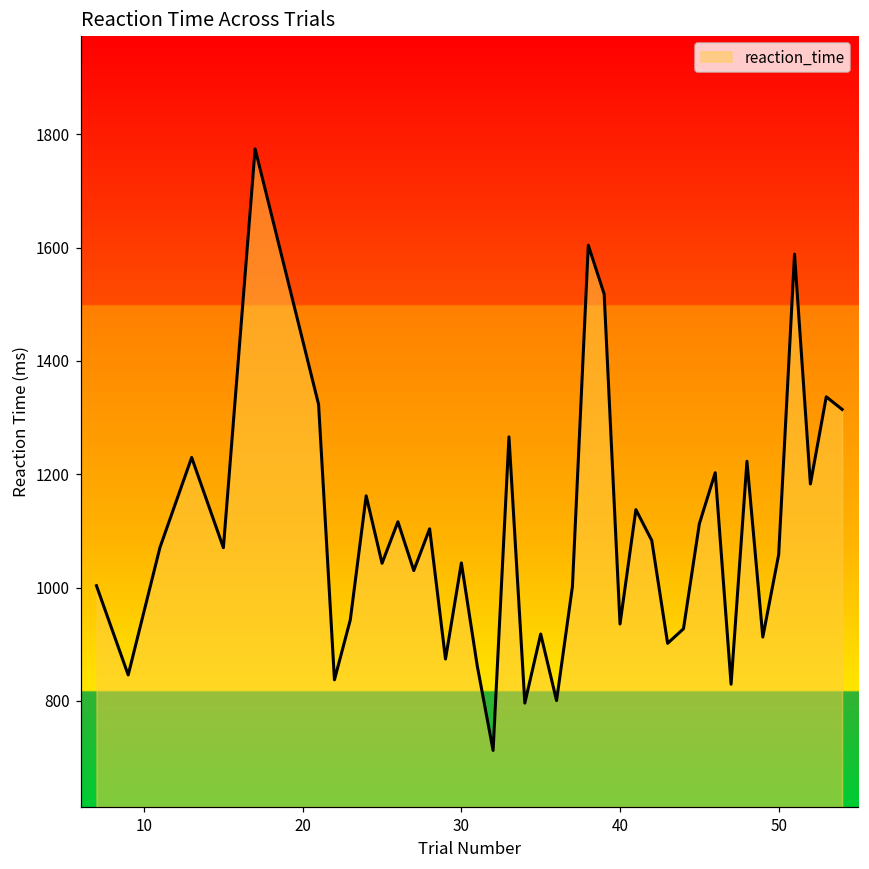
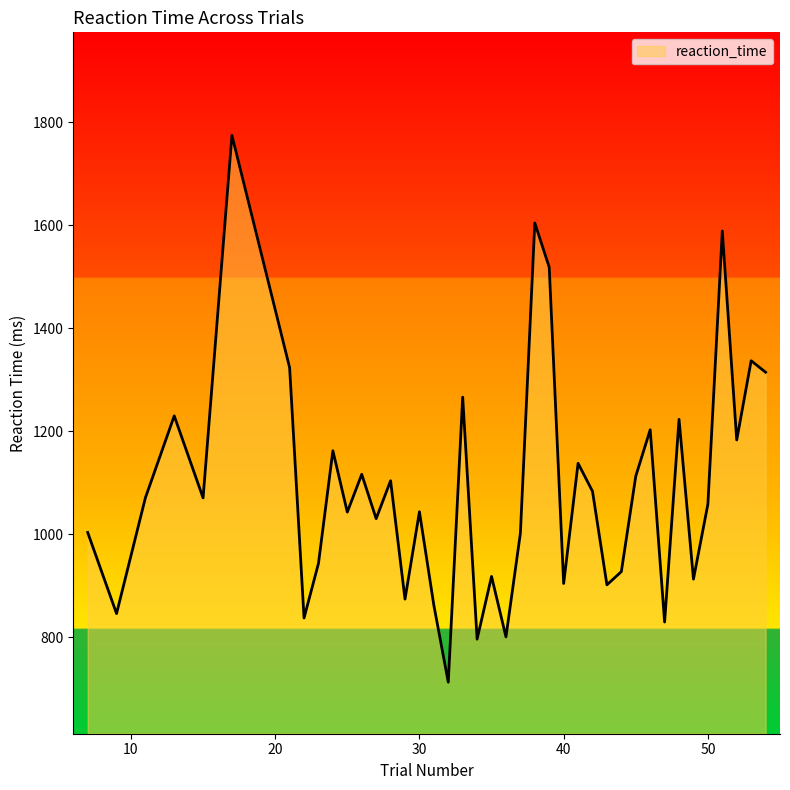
  {
    "30": 1040,
-   "40": 940,
+   "40": 900,
    "50": 1060
  }
